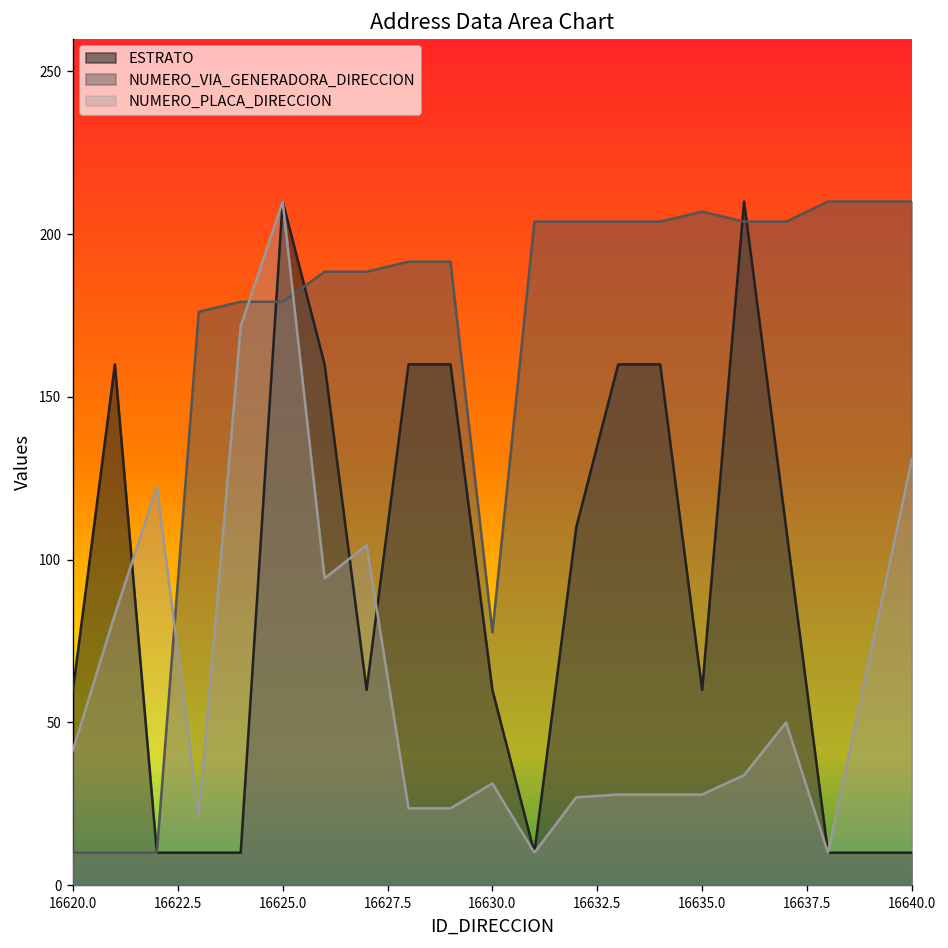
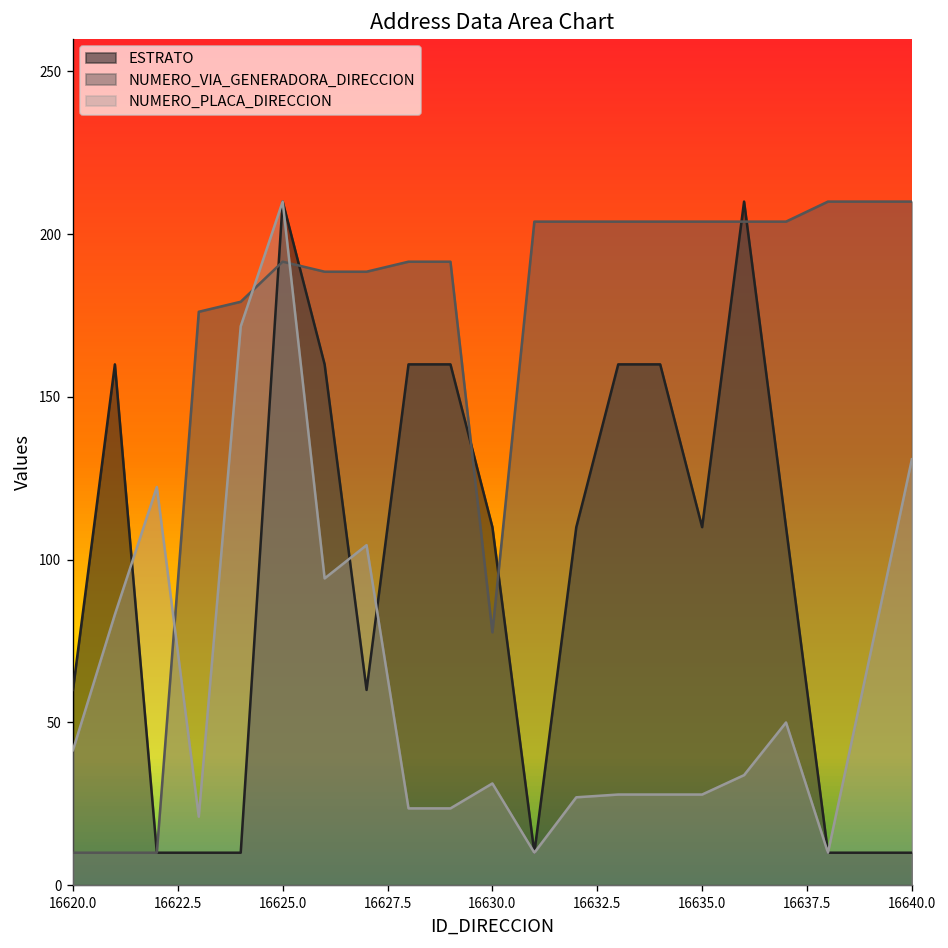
  {
    "ESTRATO": {
      "16620.0": 60,
-     "16630.0": 60,
-     "16635.0": 60,
+     "16630.0": 110,
+     "16635.0": 110,
      "16640.0": 10
    },
    "NUMERO_VIA_GENERADORA_DIRECCION": {
      "16620.0": 10,
-     "16625.0": 179,
+     "16625.0": 192,
      "16630.0": 78,
-     "16635.0": 207,
+     "16635.0": 204,
      "16640.0": 210
    },
    "NUMERO_PLACA_DIRECCION": {
      "16620.0": 41,
      "16630.0": 31,
      "16635.0": 28,
      "16640.0": 131
    }
  }
